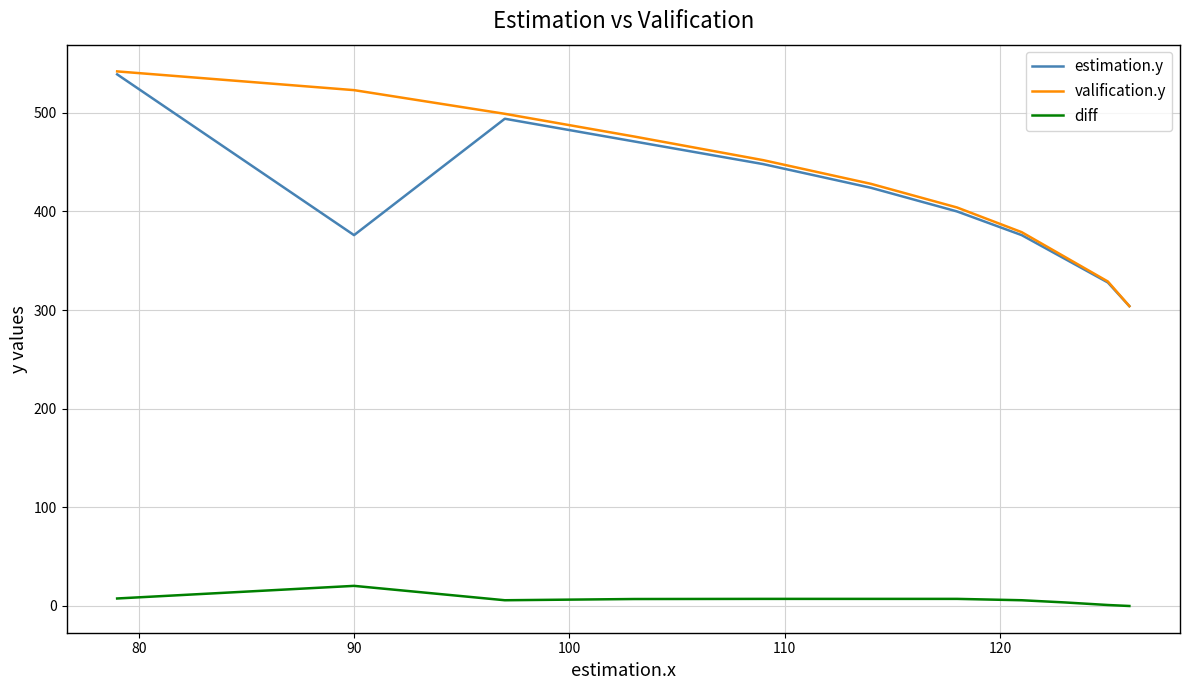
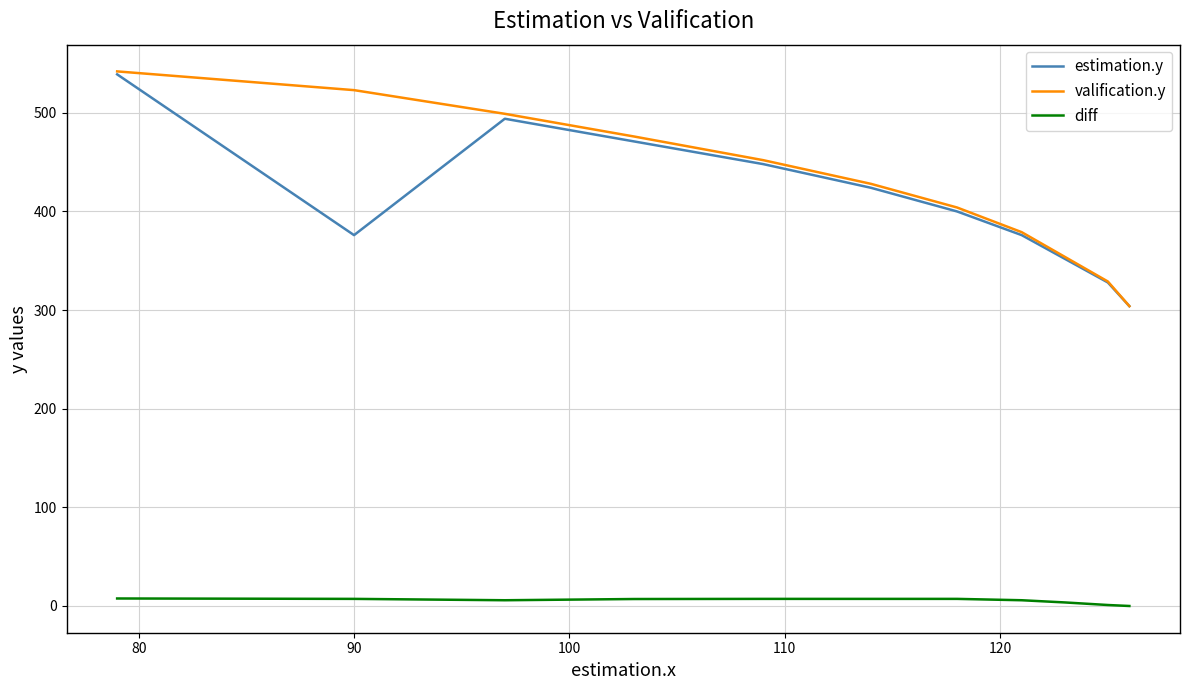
  {
    "estimation.y": {
      "90": 380
    },
    "valification.y": {
      "90": 520
    },
    "diff": {
-     "90": 20
+     "90": 10
    }
  }
